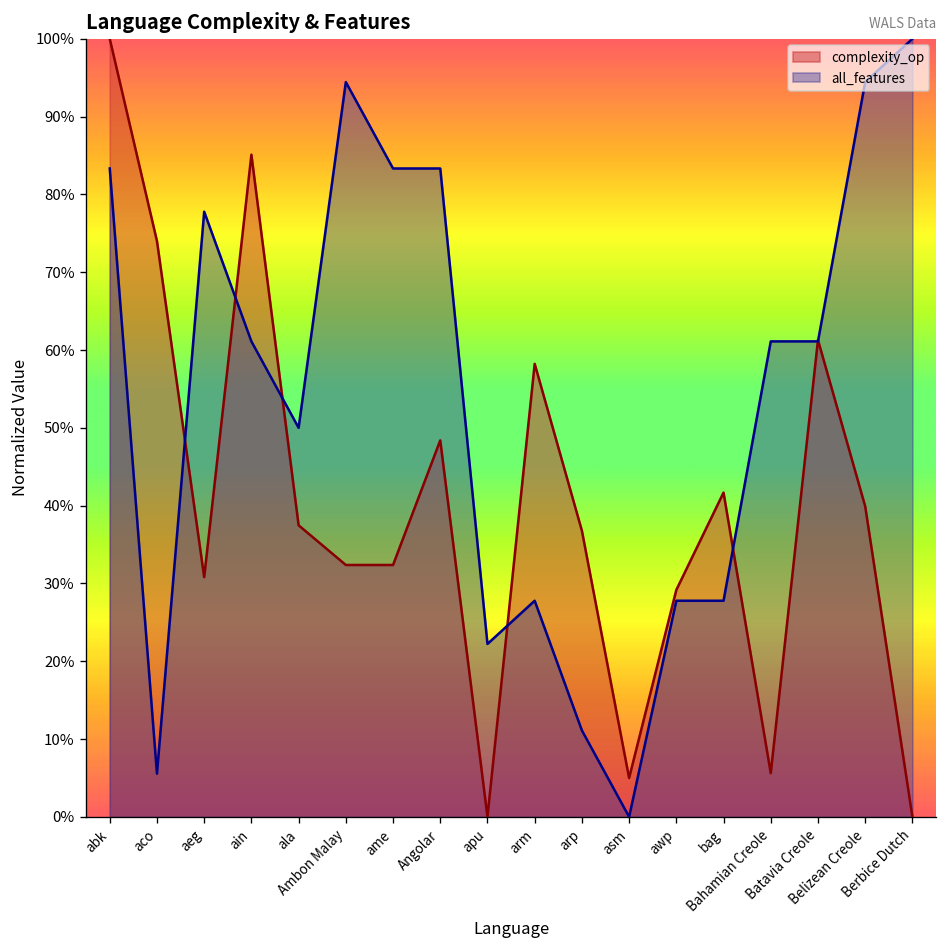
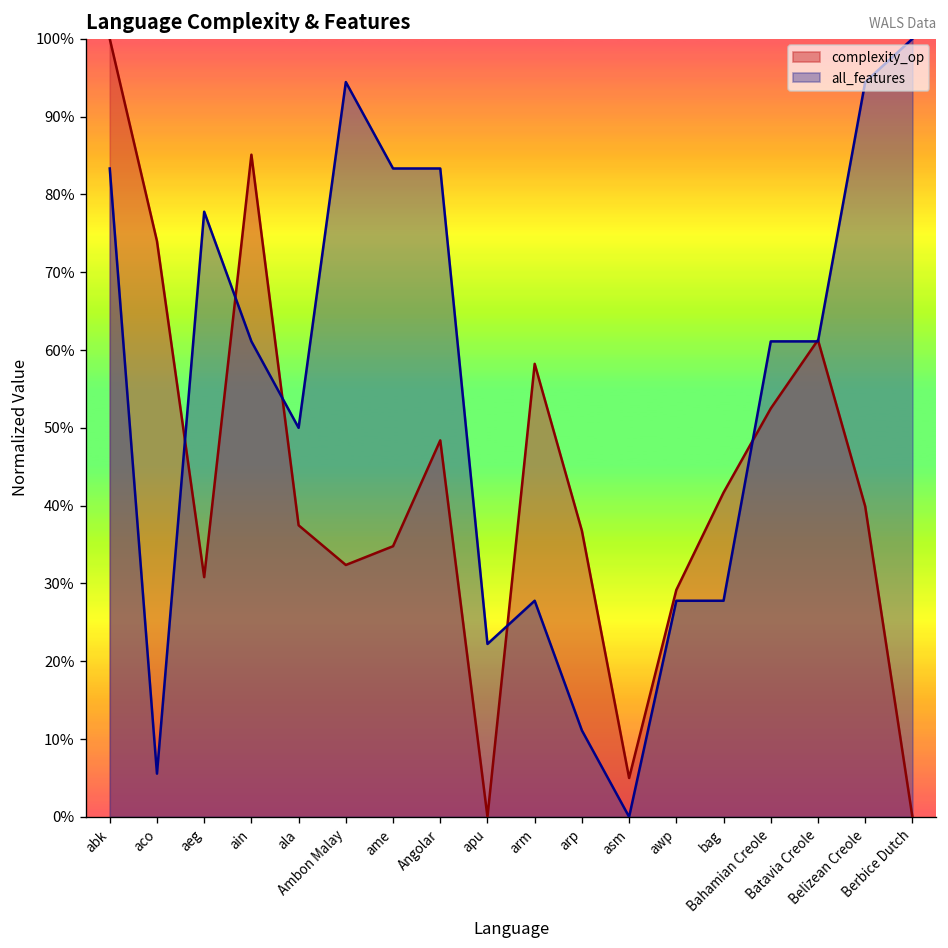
  {
    "complexity_op": {
      "abk": "100%",
      "aco": "74%",
      "aeg": "31%",
      "ain": "85%",
      "ala": "37%",
      "Ambon Malay": "32%",
-     "ame": "32%",
+     "ame": "35%",
      "Angolar": "48%",
      "apu": "0%",
      "arm": "58%",
      "arp": "37%",
      "asm": "5%",
      "awp": "29%",
      "bag": "42%",
-     "Bahamian Creole": "6%",
+     "Bahamian Creole": "52%",
      "Belizean Creole": "40%",
      "Berbice Dutch": "0%"
    },
    "all_features": {
      "abk": "83%",
      "aco": "6%",
      "aeg": "78%",
      "ain": "61%",
      "ala": "50%",
      "Ambon Malay": "94%",
      "ame": "83%",
      "Angolar": "83%",
      "apu": "22%",
      "arm": "28%",
      "arp": "11%",
      "asm": "0%",
      "awp": "28%",
      "bag": "28%",
      "Bahamian Creole": "61%",
      "Berbice Dutch": "100%"
    }
  }
